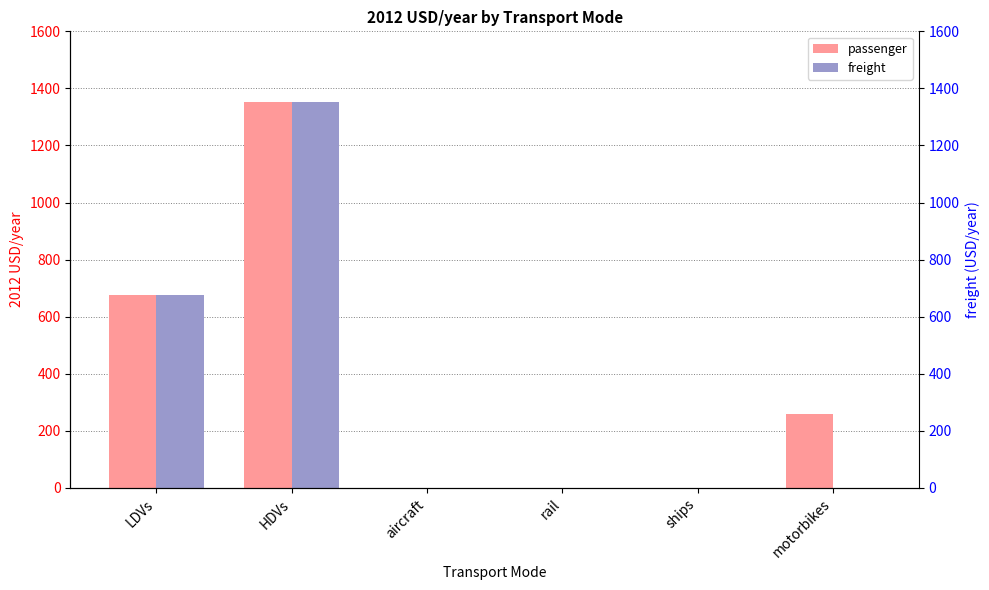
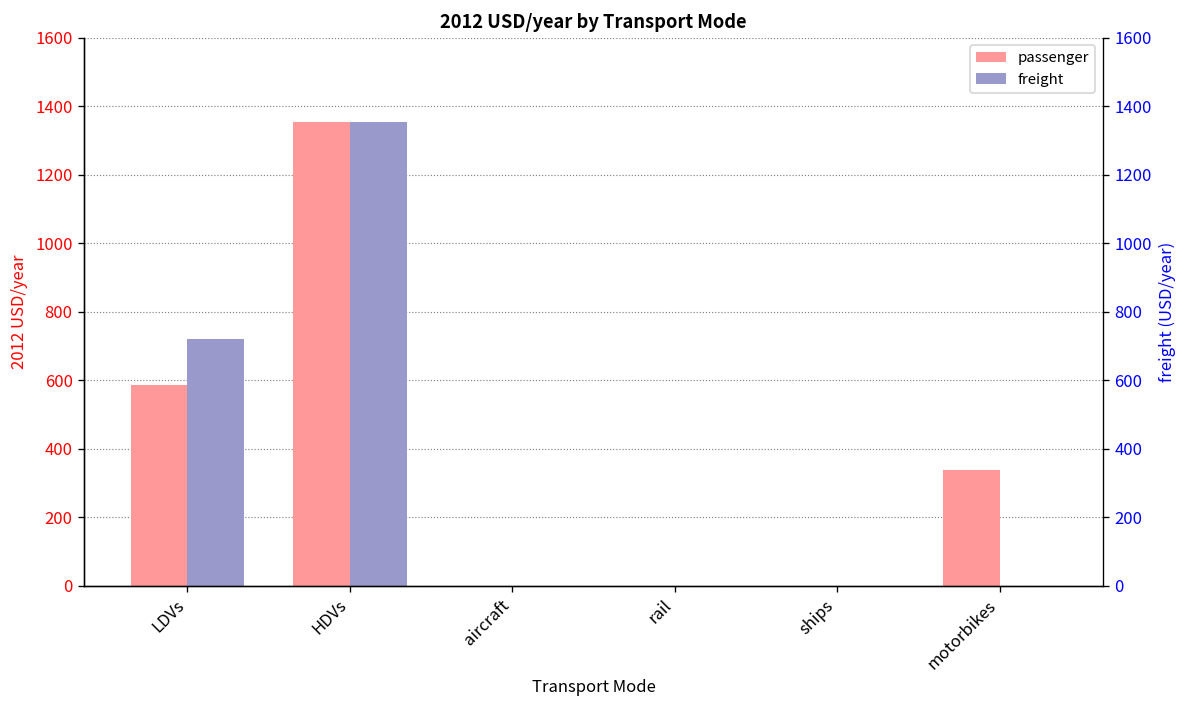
  {
    "passenger": {
-     "LDVs": 680,
+     "LDVs": 590,
      "HDVs": 1350,
      "aircraft": 0,
      "rail": 0,
      "ships": 0,
-     "motorbikes": 260
+     "motorbikes": 340
    },
    "freight": {
-     "LDVs": 680,
+     "LDVs": 720,
      "HDVs": 1350,
      "aircraft": 0,
      "rail": 0,
      "ships": 0,
      "motorbikes": 0
    }
  }
